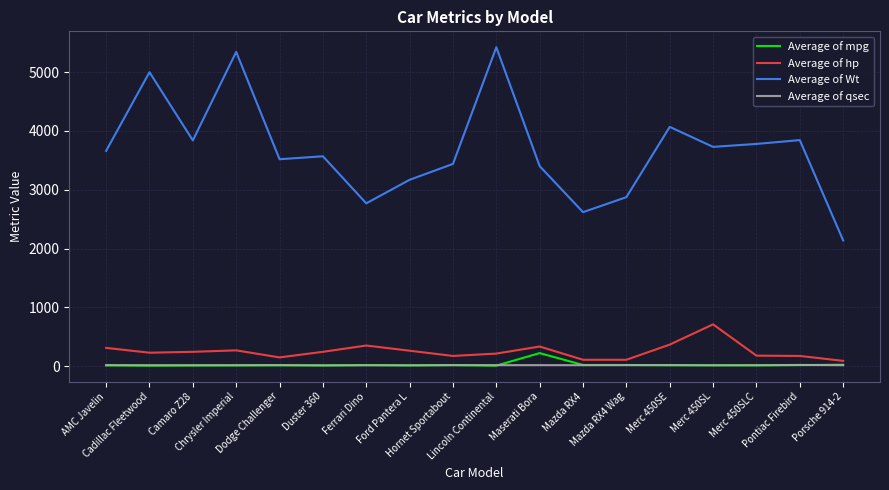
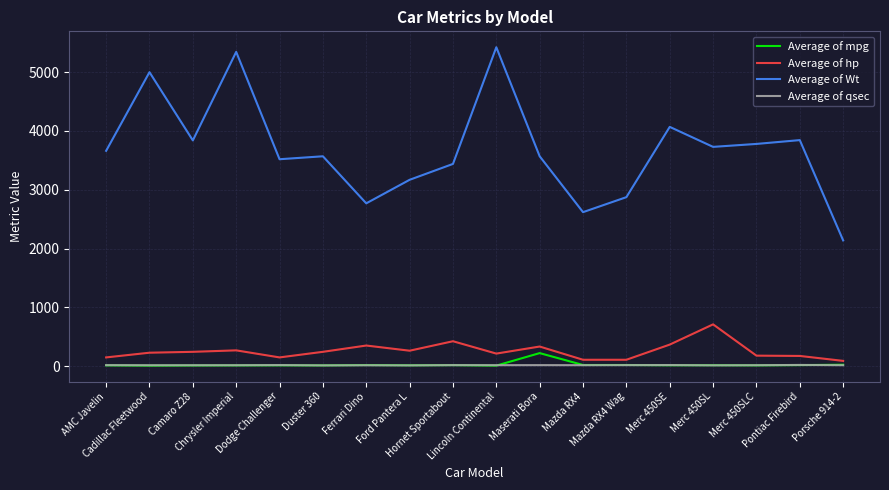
  {
    "Average of mpg": {
      "Maserati Bora": 200
    },
    "Average of hp": {
-     "AMC Javelin": 300,
+     "AMC Javelin": 200,
      "Cadillac Fleetwood": 200,
      "Camaro Z28": 200,
      "Chrysler Imperial": 300,
      "Dodge Challenger": 200,
      "Duster 360": 200,
      "Ferrari Dino": 400,
      "Ford Pantera L": 300,
-     "Hornet Sportabout": 200,
+     "Hornet Sportabout": 400,
      "Lincoln Continental": 200,
      "Maserati Bora": 300,
      "Mazda RX4": 100,
      "Mazda RX4 Wag": 100,
      "Merc 450SE": 400,
      "Merc 450SL": 700,
      "Merc 450SLC": 200,
      "Pontiac Firebird": 200,
      "Porsche 914-2": 100
    },
    "Average of Wt": {
      "AMC Javelin": 3700,
      "Cadillac Fleetwood": 5000,
      "Camaro Z28": 3800,
      "Chrysler Imperial": 5300,
      "Dodge Challenger": 3500,
      "Duster 360": 3600,
      "Ferrari Dino": 2800,
      "Ford Pantera L": 3200,
      "Hornet Sportabout": 3400,
      "Lincoln Continental": 5400,
-     "Maserati Bora": 3400,
+     "Maserati Bora": 3600,
      "Mazda RX4": 2600,
      "Mazda RX4 Wag": 2900,
      "Merc 450SE": 4100,
      "Merc 450SL": 3700,
      "Merc 450SLC": 3800,
      "Pontiac Firebird": 3800,
      "Porsche 914-2": 2100
    },
    "Average of qsec": {
      "Maserati Bora": 0
    }
  }
